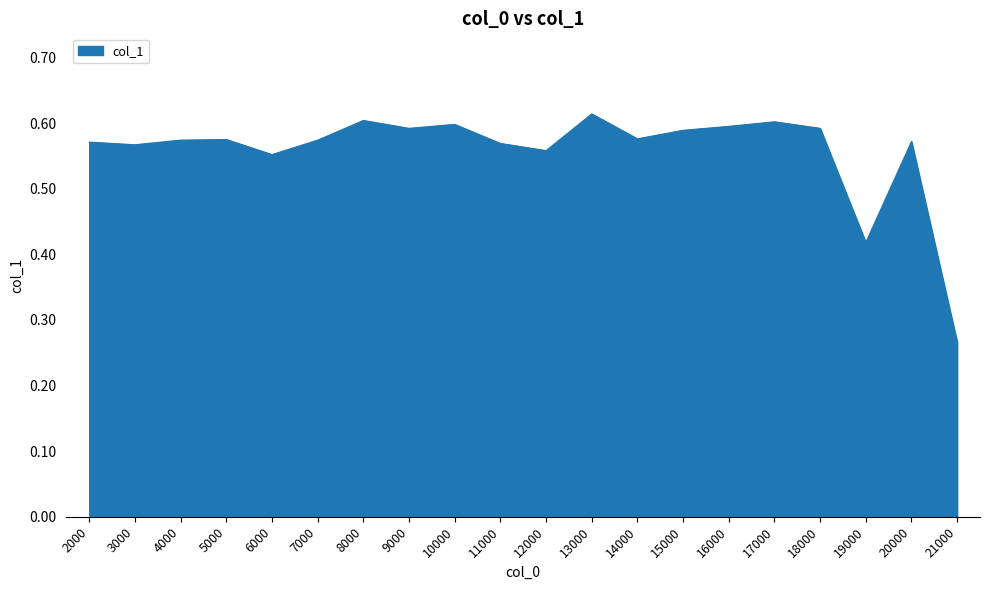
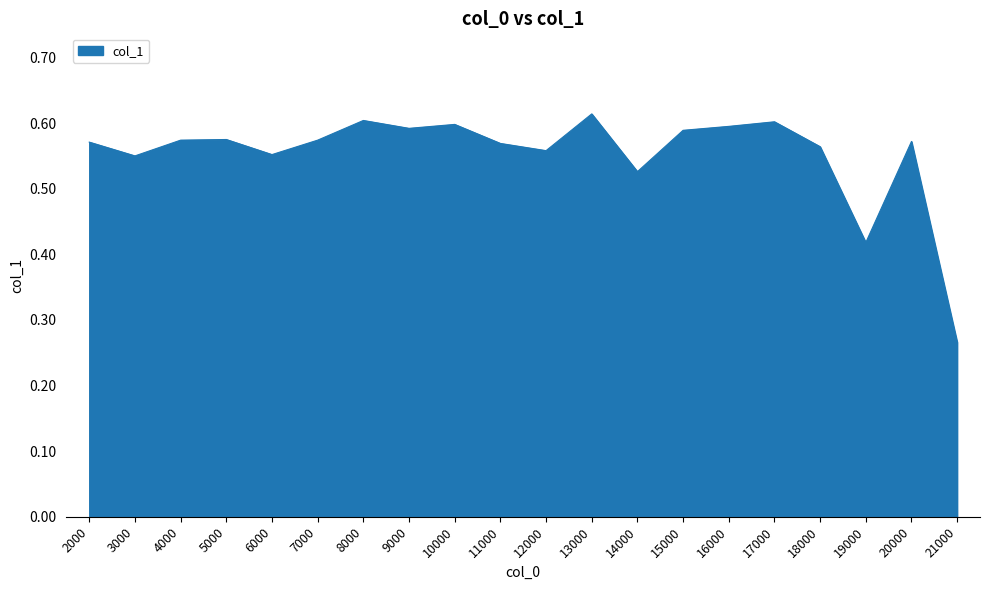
  {
    "2000": 0.57,
-   "3000": 0.57,
+   "3000": 0.55,
    "4000": 0.57,
    "5000": 0.58,
    "6000": 0.55,
    "7000": 0.57,
    "8000": 0.60,
    "9000": 0.59,
    "10000": 0.60,
    "11000": 0.57,
    "12000": 0.56,
    "13000": 0.61,
-   "14000": 0.58,
+   "14000": 0.53,
    "15000": 0.59,
    "16000": 0.60,
    "17000": 0.60,
-   "18000": 0.59,
+   "18000": 0.56,
    "19000": 0.42,
    "20000": 0.57,
    "21000": 0.27
  }
